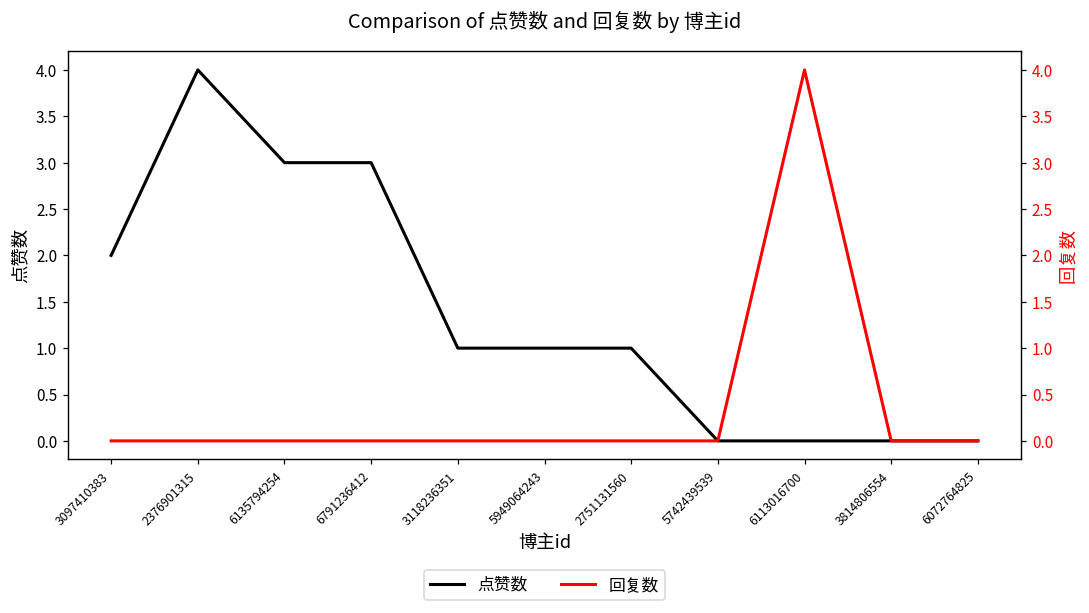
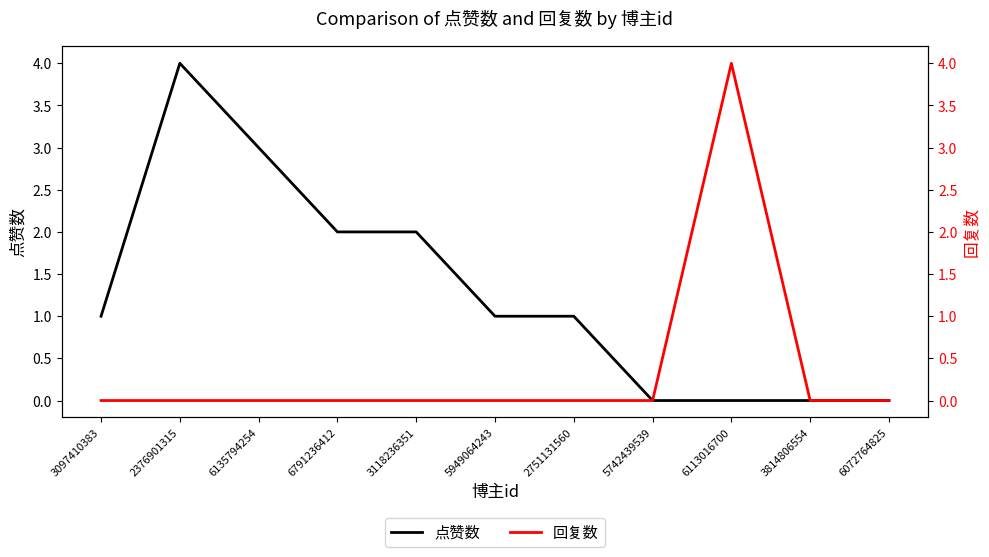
  {
    "点赞数": {
-     "3097410383": 2,
+     "3097410383": 1,
      "2376901315": 4,
      "6135794254": 3,
-     "6791236412": 3,
-     "3118236351": 1,
+     "6791236412": 2,
+     "3118236351": 2,
      "5949064243": 1,
      "2751131560": 1,
      "5742439539": 0,
      "6113016700": 0,
      "3814806554": 0,
      "6072764825": 0
    },
    "回复数": {
      "3097410383": 0.0,
      "2376901315": 0.0,
      "6135794254": 0.0,
      "6791236412": 0.0,
      "3118236351": 0.0,
      "5949064243": 0.0,
      "2751131560": 0.0,
      "5742439539": 0.0,
      "6113016700": 4.0,
      "3814806554": 0.0,
      "6072764825": 0.0
    }
  }
